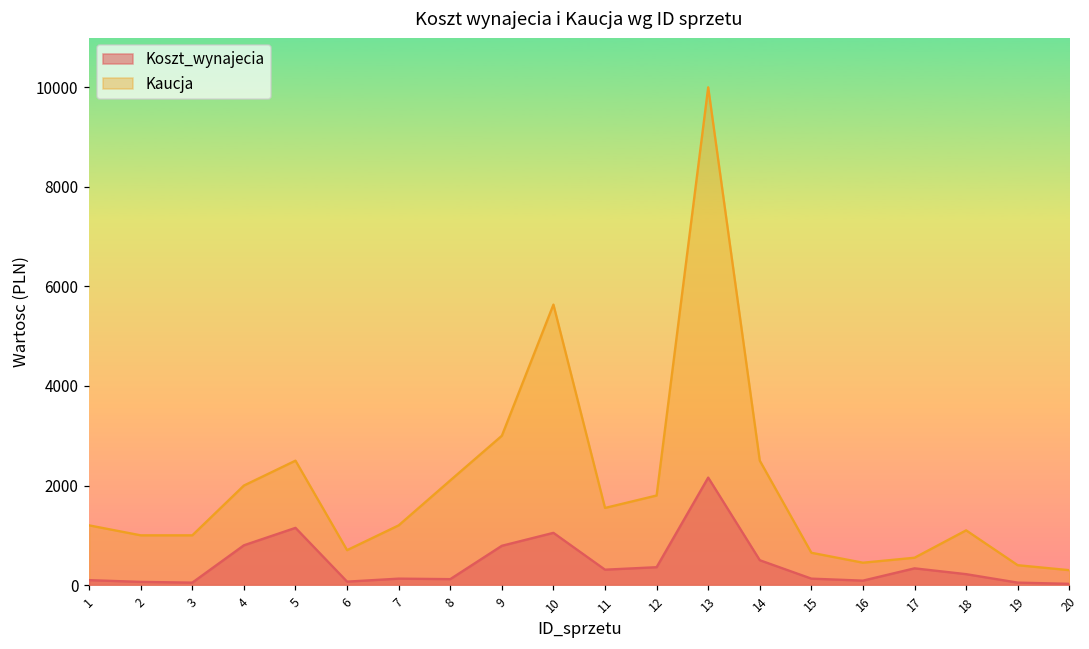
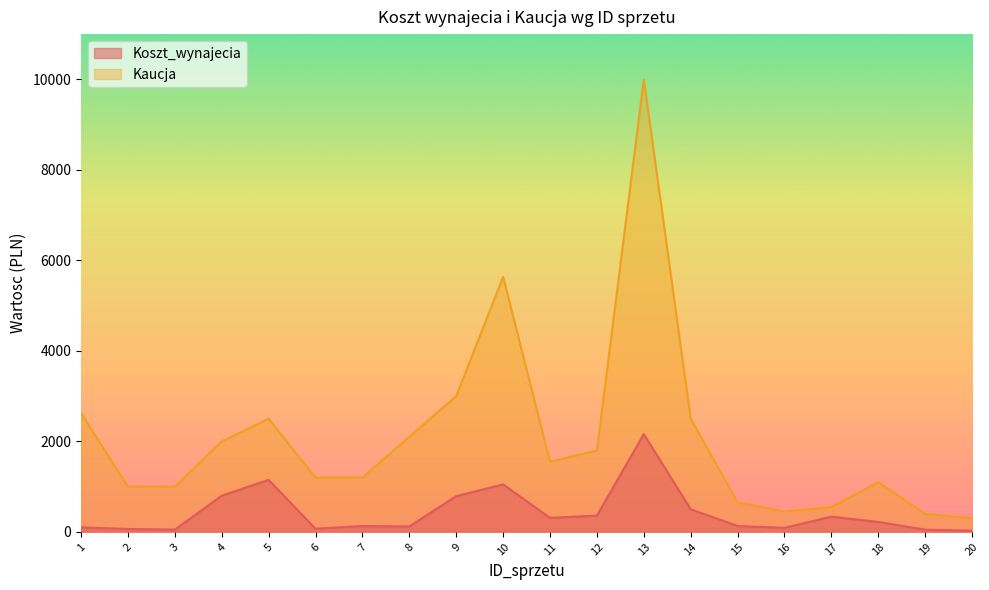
  {
    "Koszt_wynajecia": {
      "1": 100,
      "2": 100,
      "3": 100,
      "4": 800,
      "5": 1200,
      "6": 100,
      "7": 100,
      "8": 100,
      "9": 800,
      "10": 1100,
      "11": 300,
      "12": 400,
      "13": 2200,
      "14": 500,
      "15": 100,
      "16": 100,
      "17": 300,
      "18": 200,
      "19": 100,
      "20": 0
    },
    "Kaucja": {
-     "1": 1200,
+     "1": 2600,
      "2": 1000,
      "3": 1000,
      "4": 2000,
      "5": 2500,
-     "6": 700,
+     "6": 1200,
      "7": 1200,
      "8": 2100,
      "9": 3000,
      "10": 5600,
      "11": 1600,
      "12": 1800,
      "13": 10000,
      "14": 2500,
      "15": 700,
      "16": 500,
      "17": 600,
      "18": 1100,
      "19": 400,
      "20": 300
    }
  }
